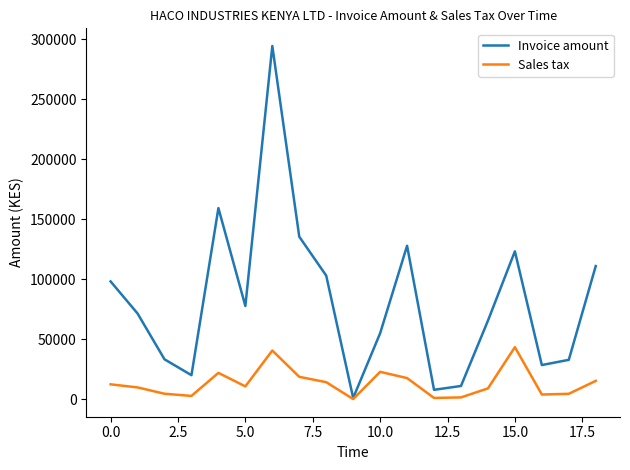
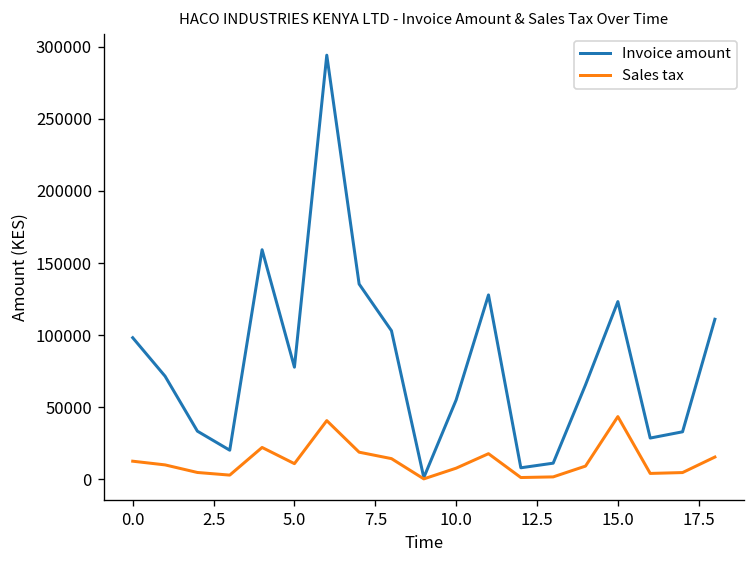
  {
    "Invoice amount": {
      "0.0": 98000,
      "5.0": 78000,
      "10.0": 55000,
      "15.0": 123000
    },
    "Sales tax": {
      "0.0": 12000,
      "5.0": 11000,
-     "10.0": 23000,
+     "10.0": 8000,
      "15.0": 43000
    }
  }
